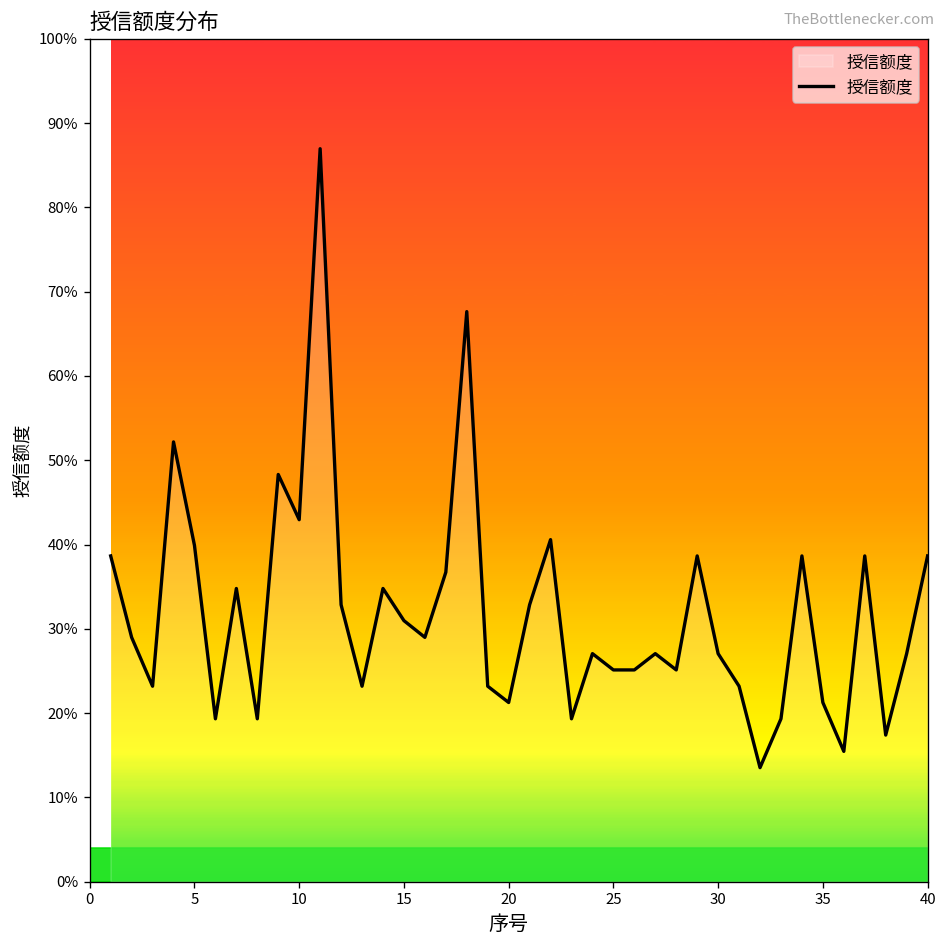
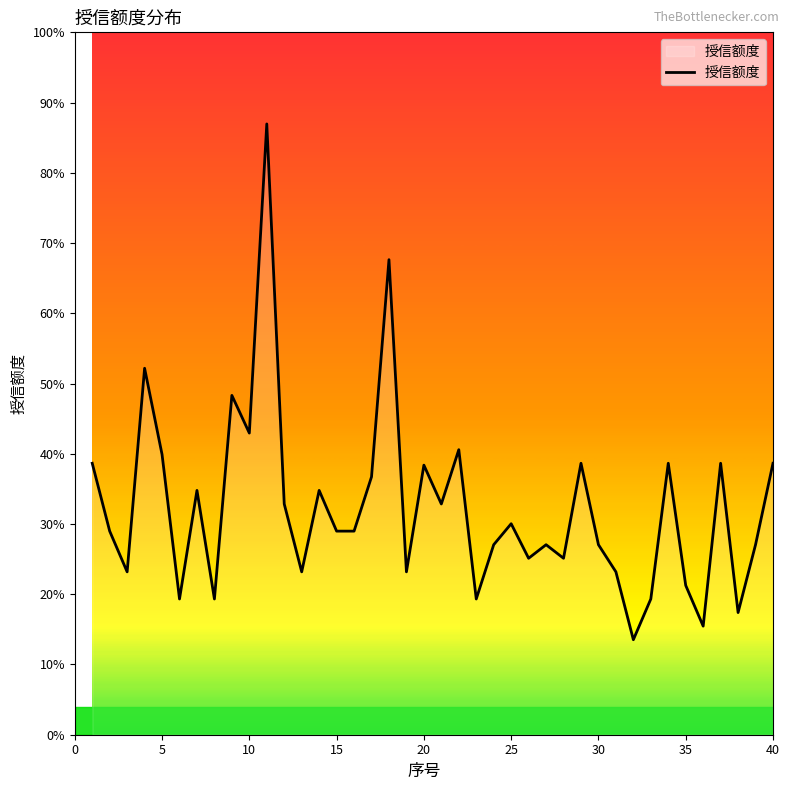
  {
    "5": "40%",
    "10": "43%",
-   "15": "31%",
-   "20": "21%",
-   "25": "25%",
+   "15": "29%",
+   "20": "38%",
+   "25": "30%",
    "30": "27%",
    "35": "21%",
    "40": "39%"
  }
